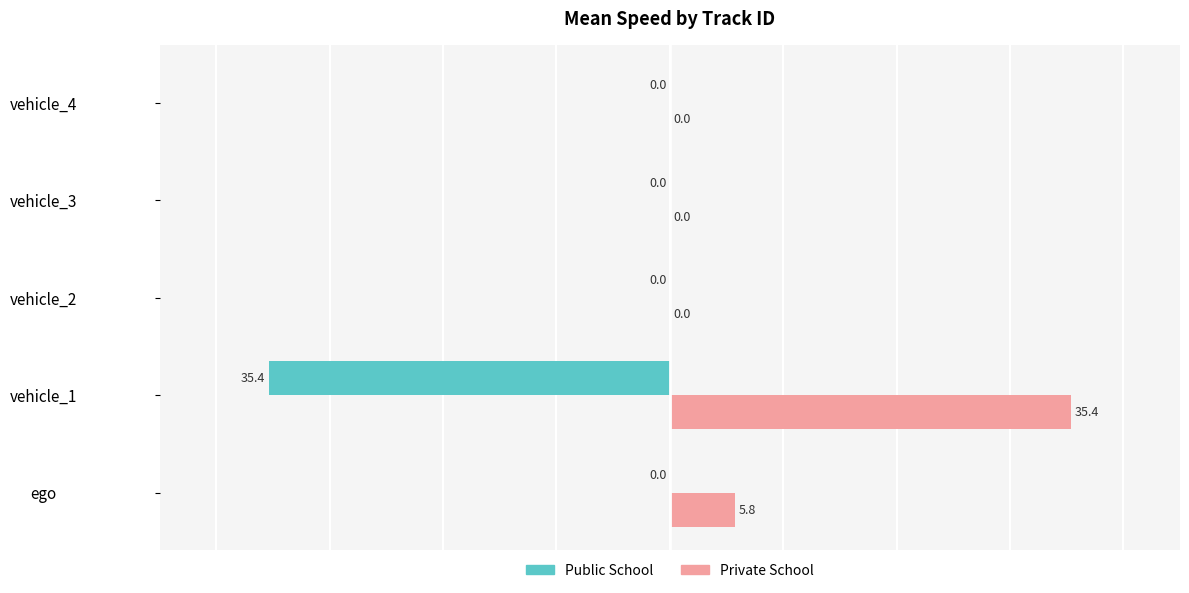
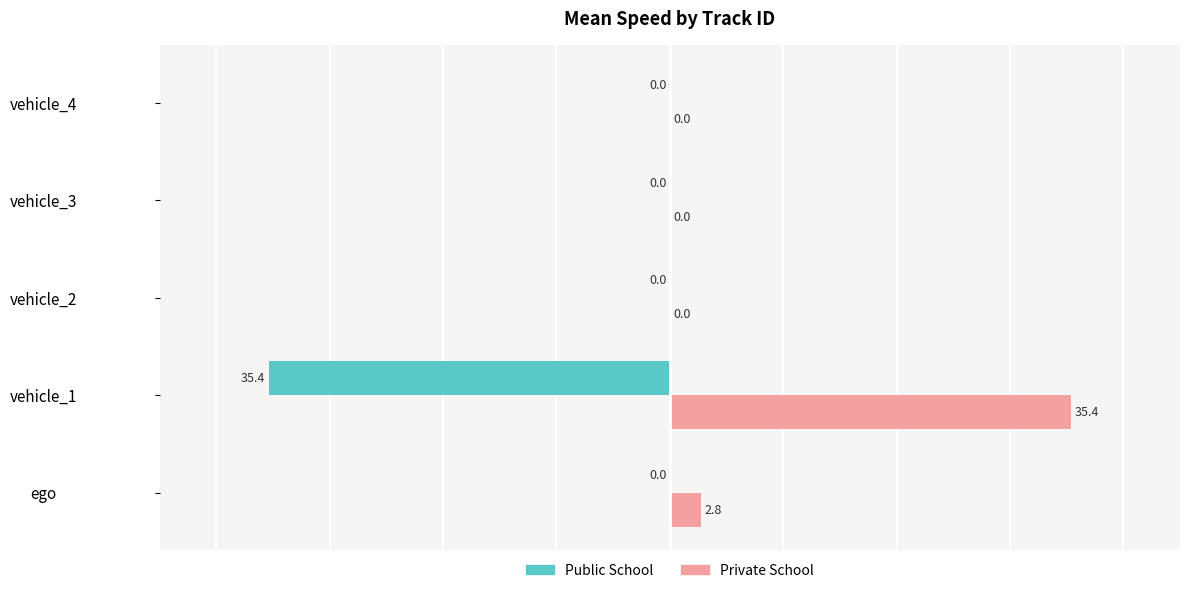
  {
    "Public School": {
      "vehicle_4": 0.0,
      "vehicle_3": 0.0,
      "vehicle_2": 0.0,
      "ego": 0.0
    },
    "Private School": {
      "vehicle_4": 0.0,
      "vehicle_3": 0.0,
      "vehicle_2": 0.0,
      "vehicle_1": 35.4,
-     "ego": 5.8
+     "ego": 2.8
    }
  }
